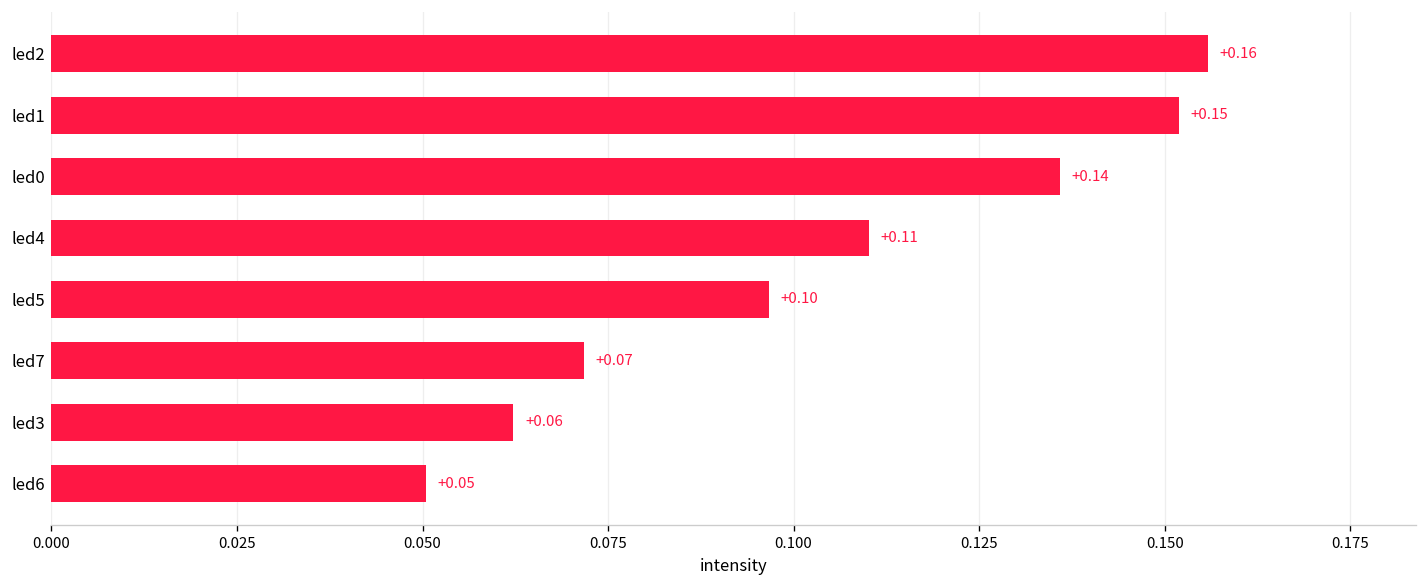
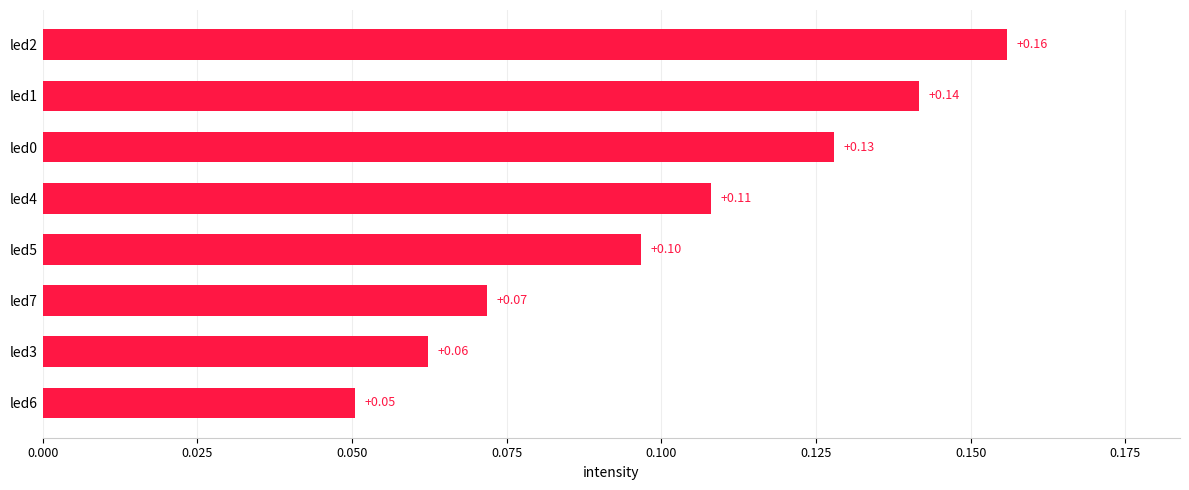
  {
    "led2": "+0.16",
-   "led1": "+0.15",
-   "led0": "+0.14",
-   "led4": "0.110",
+   "led1": "+0.14",
+   "led0": "+0.13",
+   "led4": "0.108",
    "led5": "+0.10",
    "led7": "+0.07",
    "led3": "+0.06",
    "led6": "+0.05"
  }
